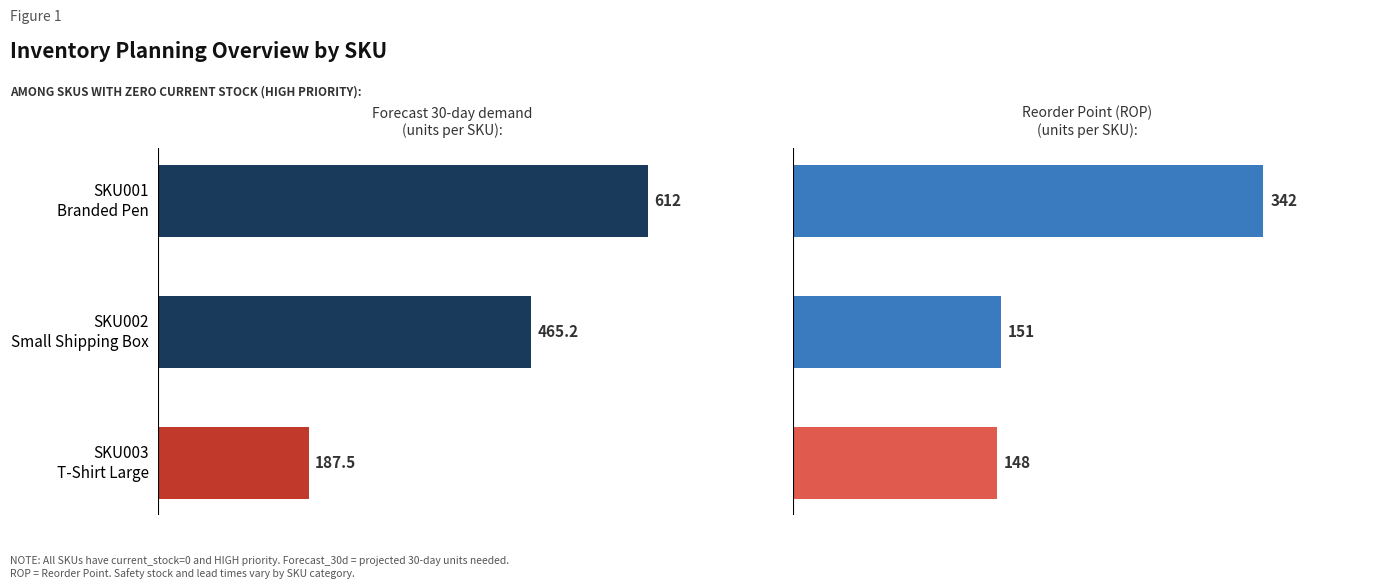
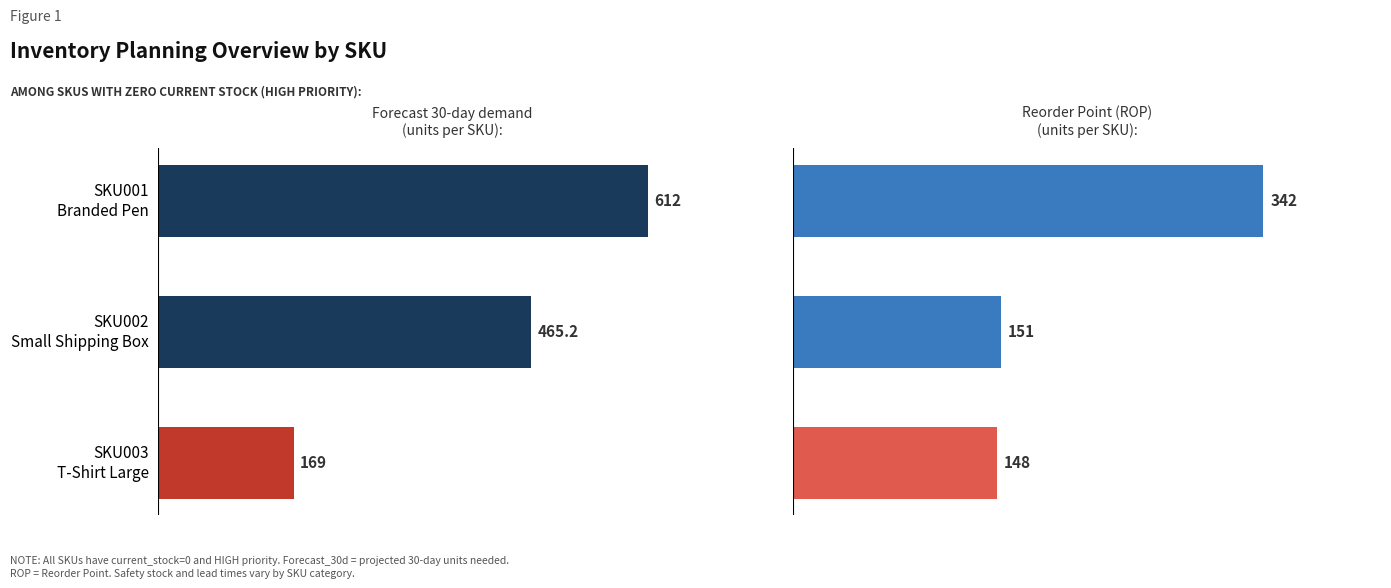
  {
    "Forecast 30-day demand (units per SKU):": {
      "SKU001 Branded Pen": 612,
      "SKU002 Small Shipping Box": 465.2,
-     "SKU003 T-Shirt Large": 187.5
+     "SKU003 T-Shirt Large": 169
    }
  }
